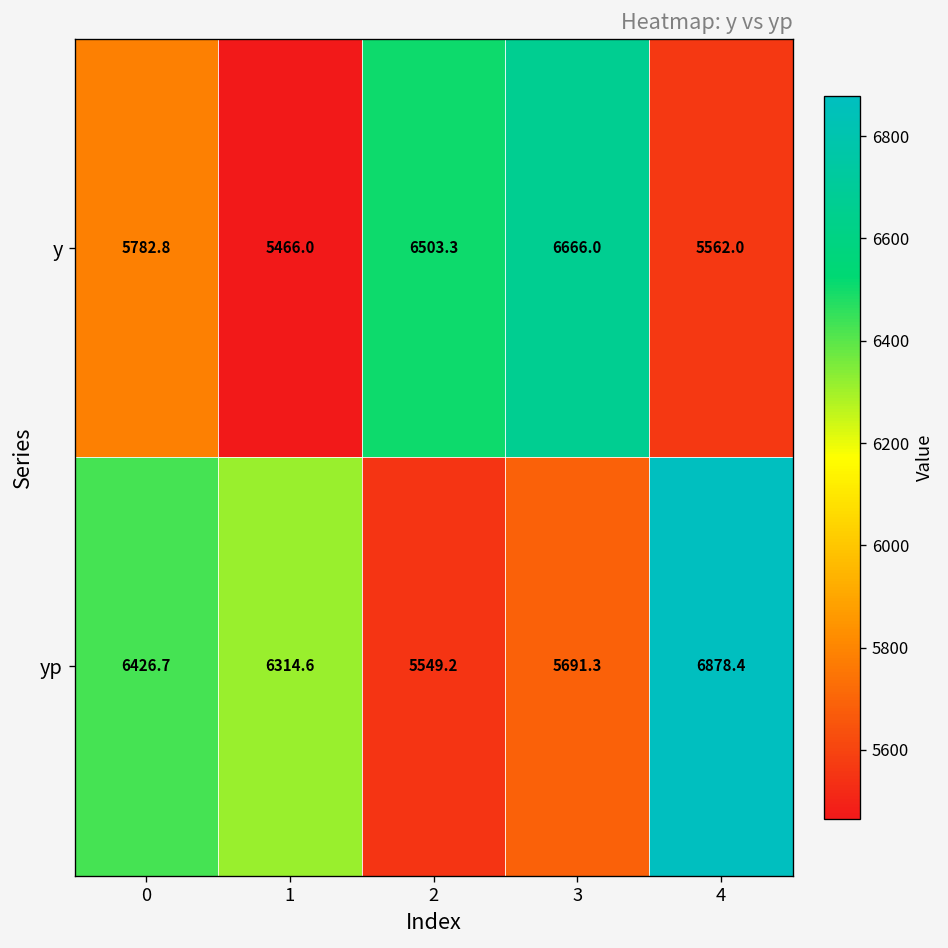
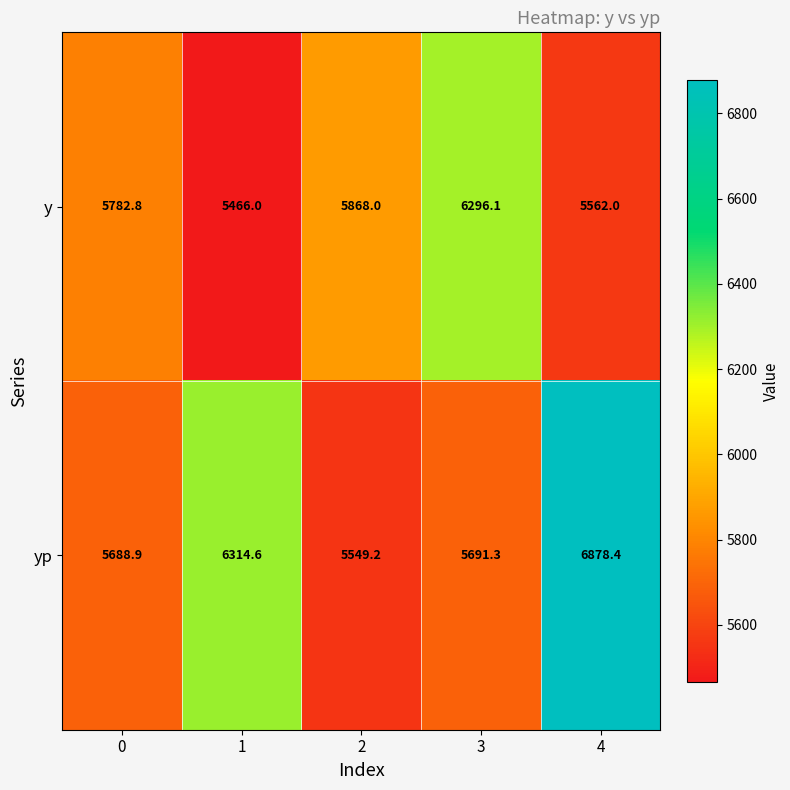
  {
    "y": {
      "0": 5782.8,
      "1": 5466.0,
-     "2": 6503.3,
-     "3": 6666.0,
+     "2": 5868.0,
+     "3": 6296.1,
      "4": 5562.0
    },
    "yp": {
-     "0": 6426.7,
+     "0": 5688.9,
      "1": 6314.6,
      "2": 5549.2,
      "3": 5691.3,
      "4": 6878.4
    }
  }
